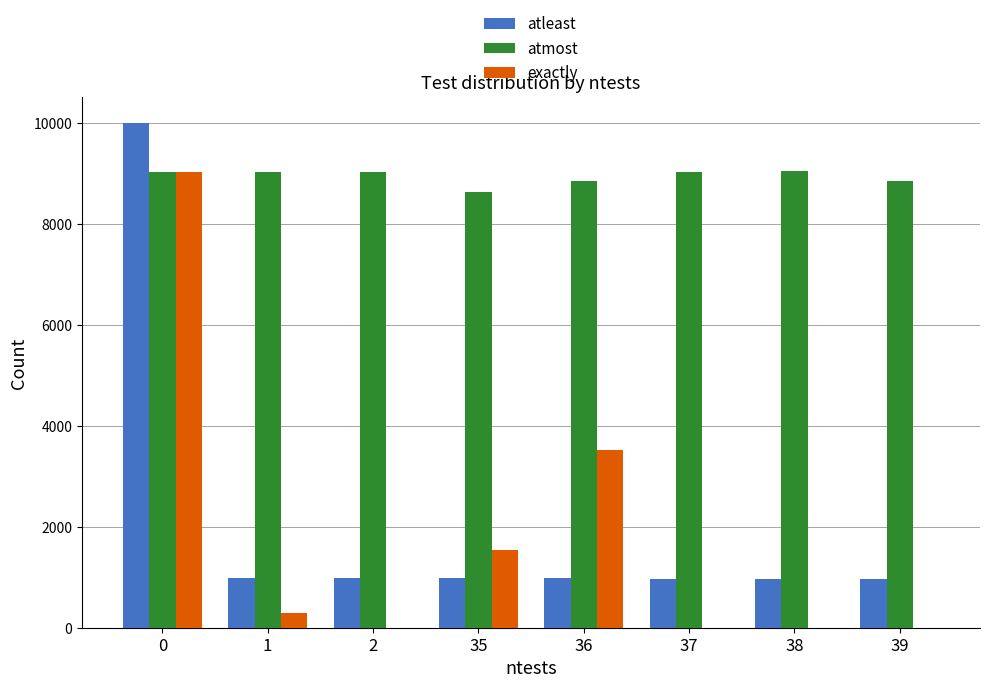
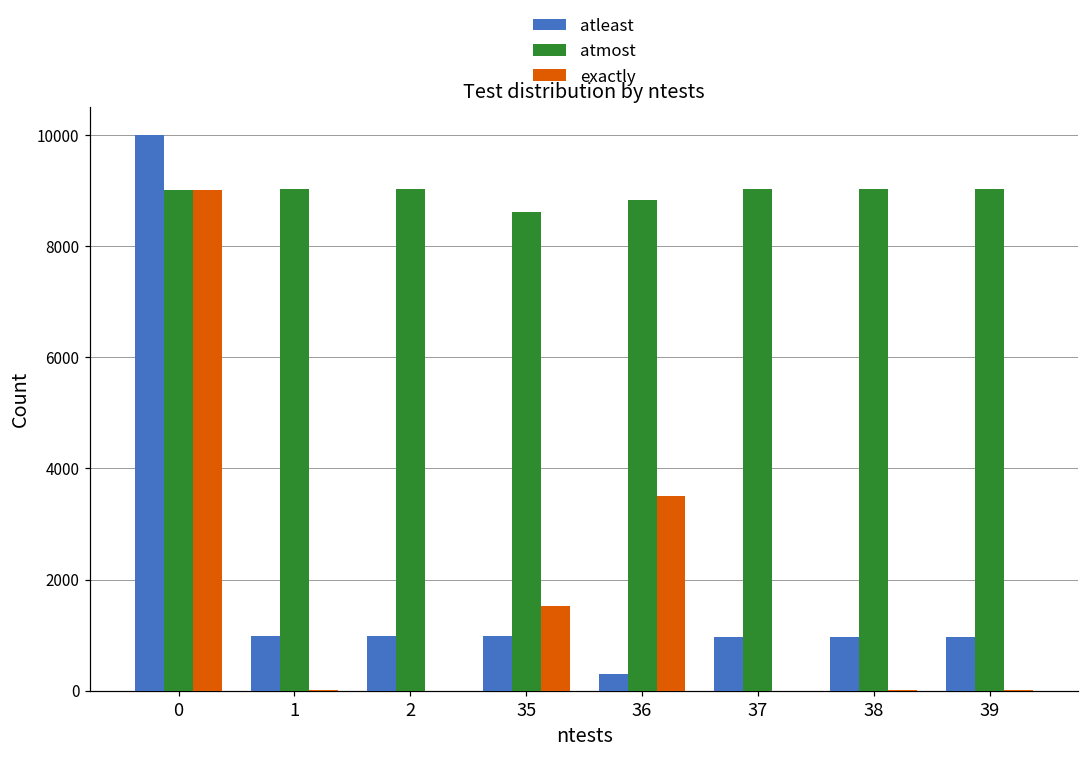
  {
    "atleast": {
      "0": 10000,
      "1": 1000,
      "2": 1000,
      "35": 1000,
-     "36": 1000,
+     "36": 300,
      "37": 1000,
      "38": 1000,
      "39": 1000
    },
    "atmost": {
      "0": 9000,
      "1": 9000,
      "2": 9000,
      "35": 8600,
      "36": 8800,
      "37": 9000,
      "38": 9000,
-     "39": 8800
+     "39": 9000
    },
    "exactly": {
      "0": 9000,
-     "1": 300,
+     "1": 0,
      "2": 0,
      "35": 1500,
      "36": 3500
    }
  }
